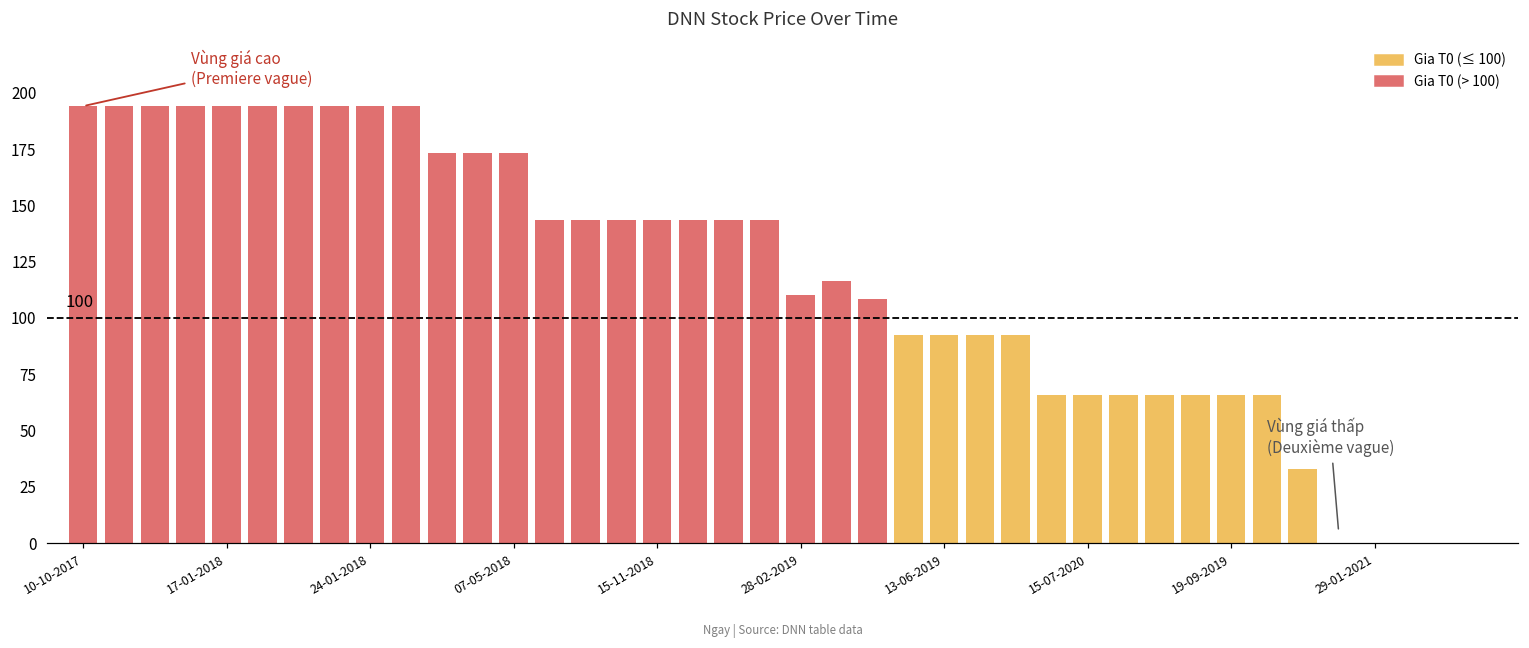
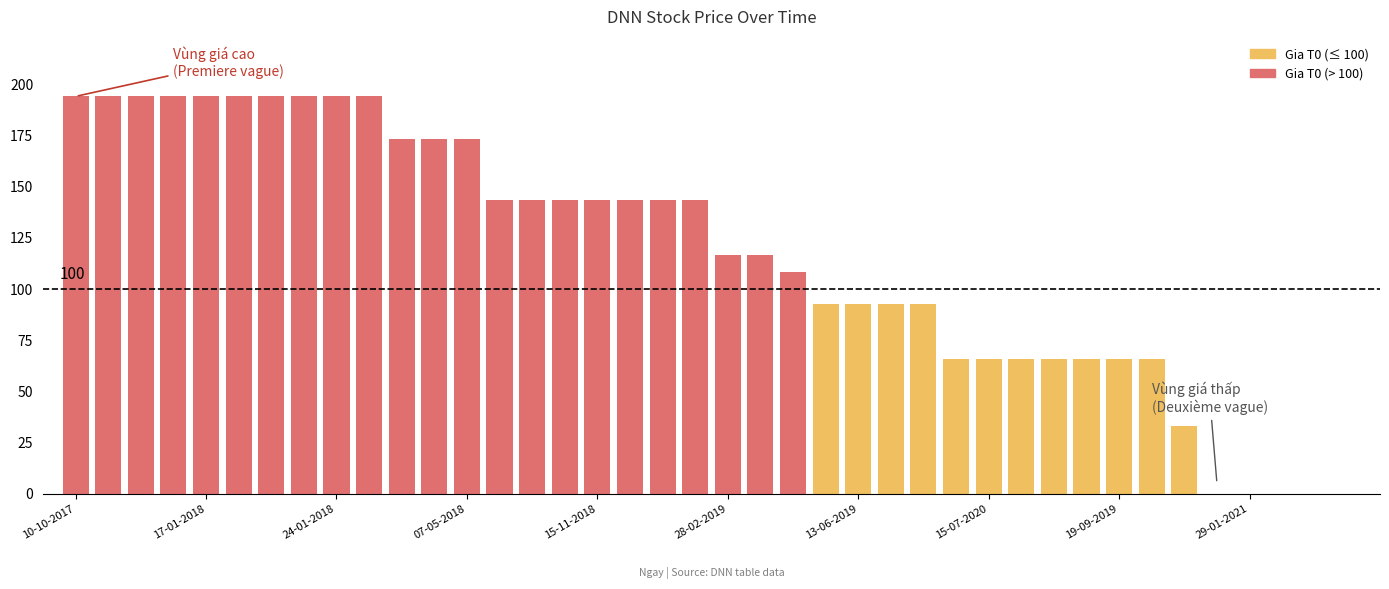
  {
    "Gia T0 (≤ 100)": {
      "13-06-2019": 93,
      "15-07-2020": 66,
      "19-09-2019": 66,
      "29-01-2021": 0
    },
    "Gia T0 (> 100)": {
      "17-01-2018": 194,
      "24-01-2018": 194,
      "07-05-2018": 173,
      "15-11-2018": 143,
-     "28-02-2019": 110
+     "28-02-2019": 116
    }
  }
